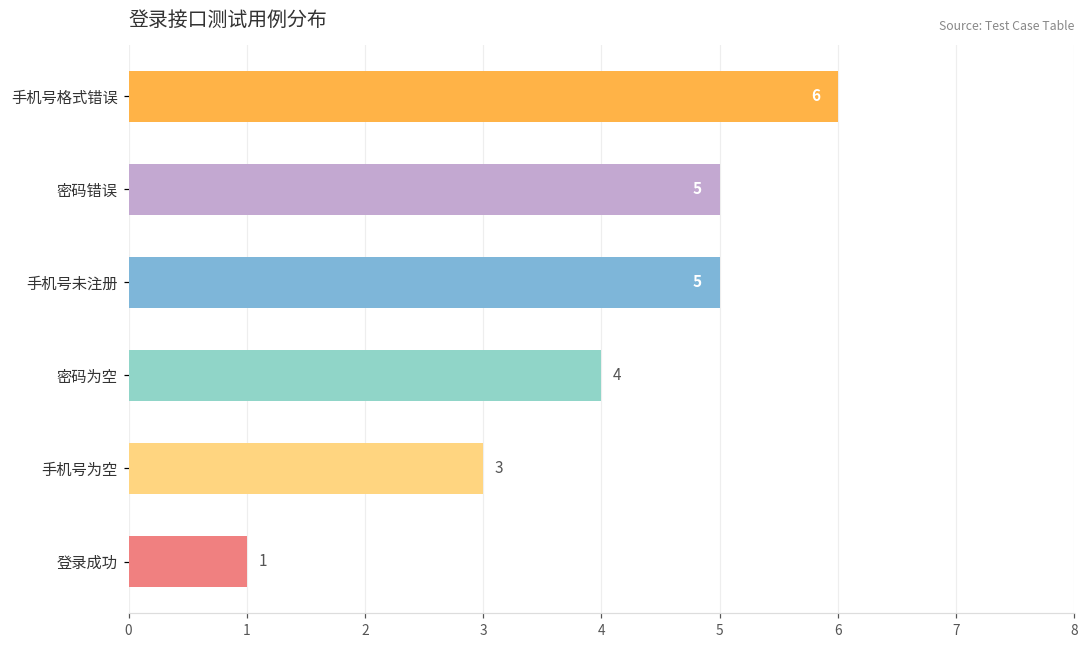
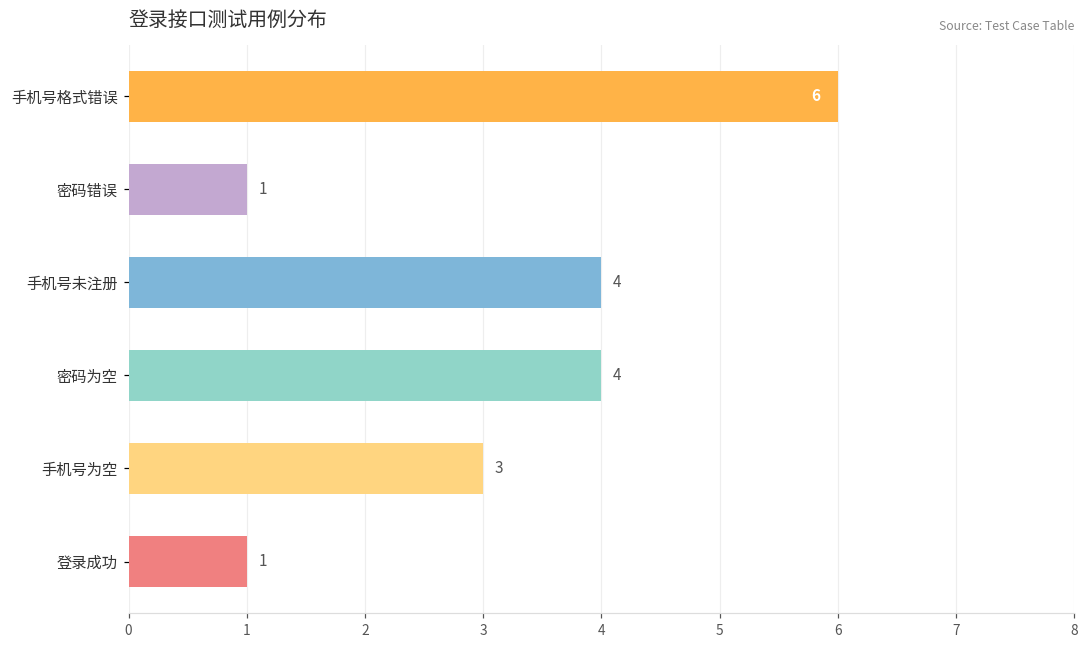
  {
    "手机号格式错误": 6,
-   "密码错误": 5,
-   "手机号未注册": 5,
+   "密码错误": 1,
+   "手机号未注册": 4,
    "密码为空": 4,
    "手机号为空": 3,
    "登录成功": 1
  }
